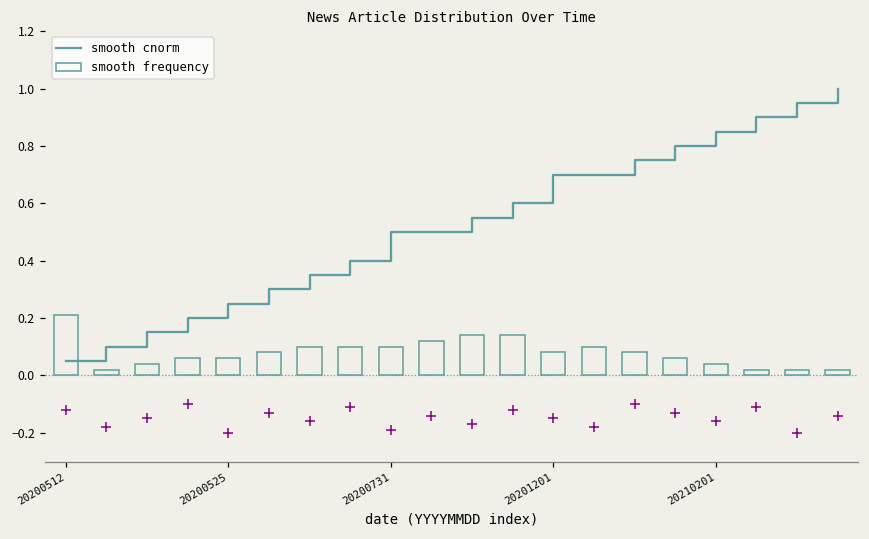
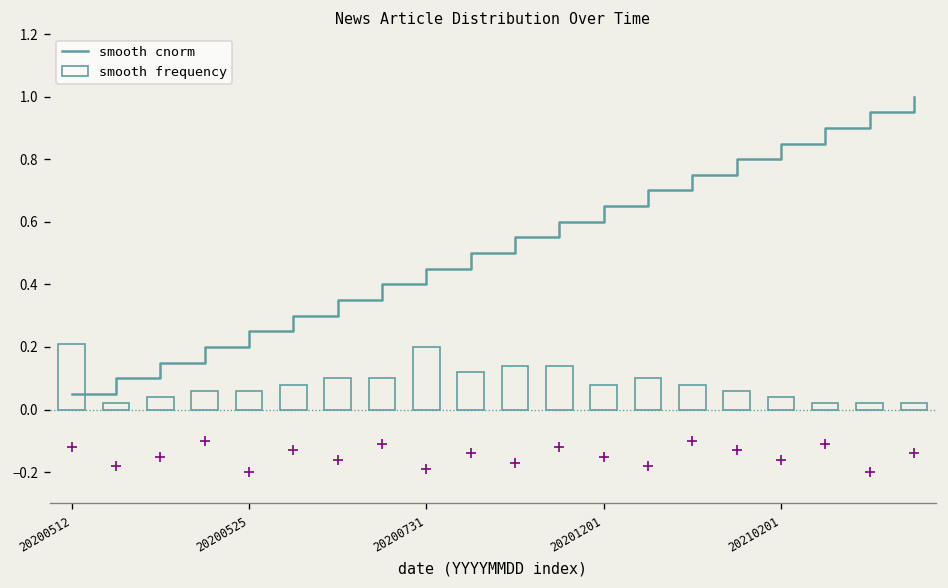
  {
    "smooth cnorm": {
      "20200512": 0.05,
-     "20200731": 0.50,
-     "20201201": 0.70,
+     "20200731": 0.45,
+     "20201201": 0.65,
      "20210201": 0.85
    },
    "smooth frequency": {
      "20200512": 0.21,
-     "20200731": 0.1,
+     "20200731": 0.2,
      "20201201": 0.08,
      "20210201": 0.04
    }
  }
